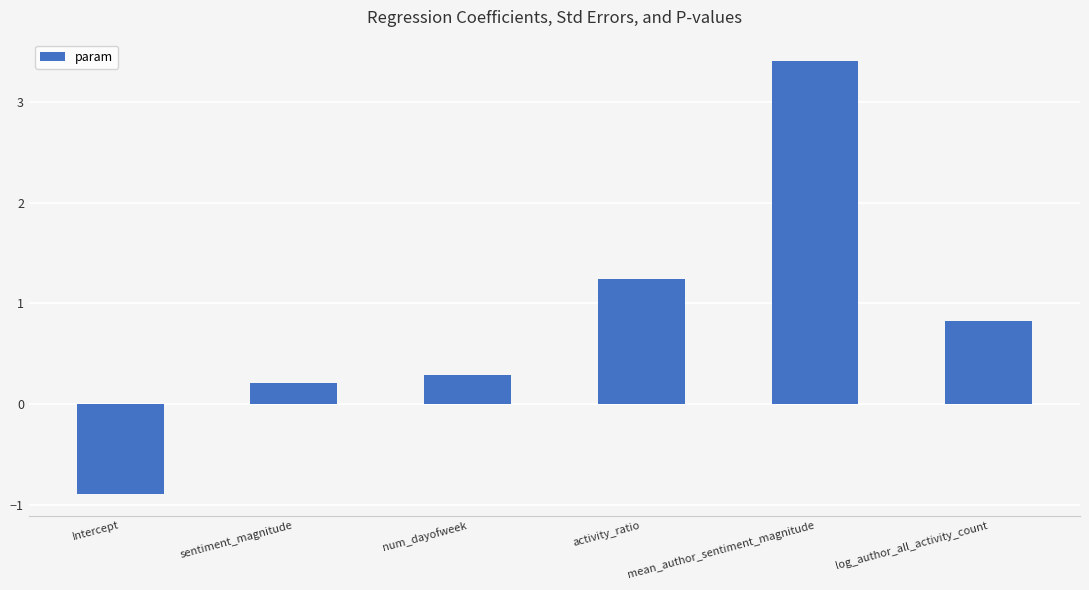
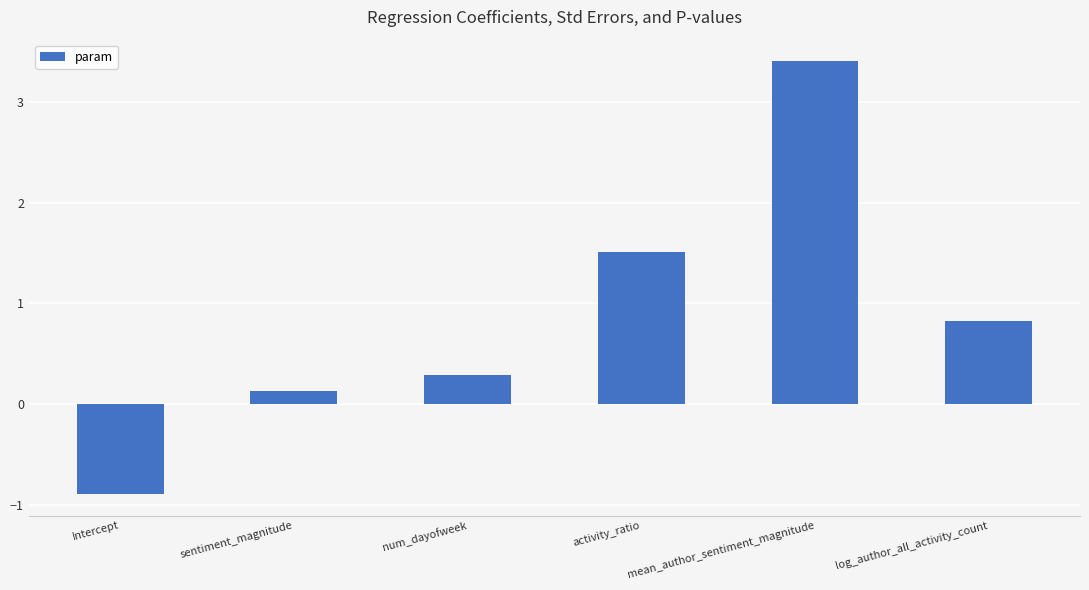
  {
    "Intercept": -0.89,
-   "sentiment_magnitude": 0.21,
+   "sentiment_magnitude": 0.13,
    "num_dayofweek": 0.28,
-   "activity_ratio": 1.25,
+   "activity_ratio": 1.51,
    "mean_author_sentiment_magnitude": 3.40,
    "log_author_all_activity_count": 0.82
  }
